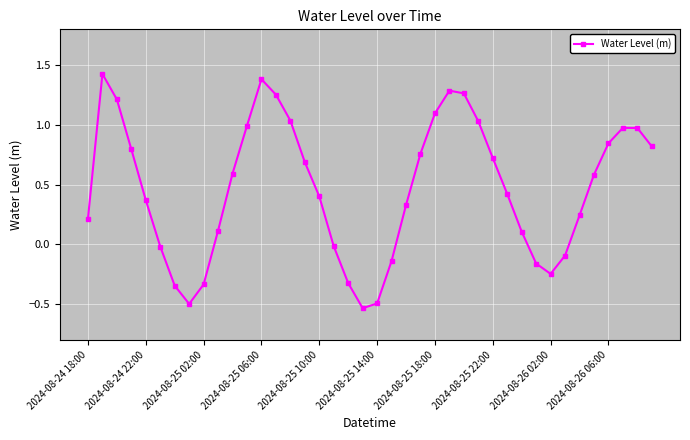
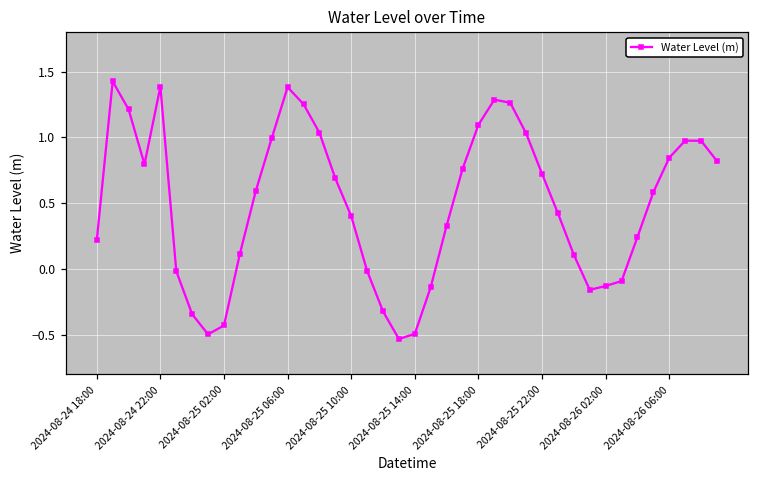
  {
    "2024-08-24 18:00": 0.22,
-   "2024-08-24 22:00": 0.37,
-   "2024-08-25 02:00": -0.33,
+   "2024-08-24 22:00": 1.39,
+   "2024-08-25 02:00": -0.43,
    "2024-08-25 06:00": 1.38,
    "2024-08-25 10:00": 0.40,
    "2024-08-25 14:00": -0.49,
    "2024-08-25 18:00": 1.10,
    "2024-08-25 22:00": 0.72,
-   "2024-08-26 02:00": -0.25,
+   "2024-08-26 02:00": -0.13,
    "2024-08-26 06:00": 0.85
  }
